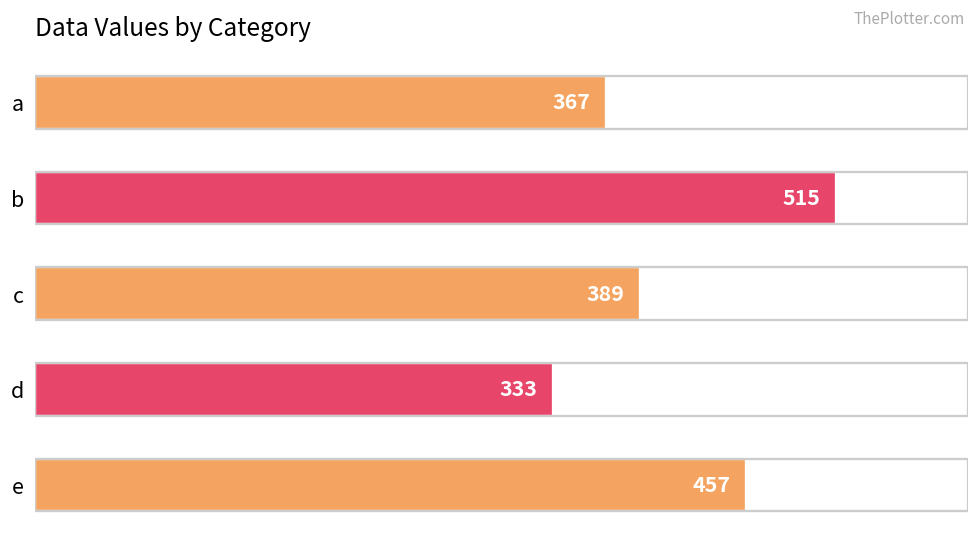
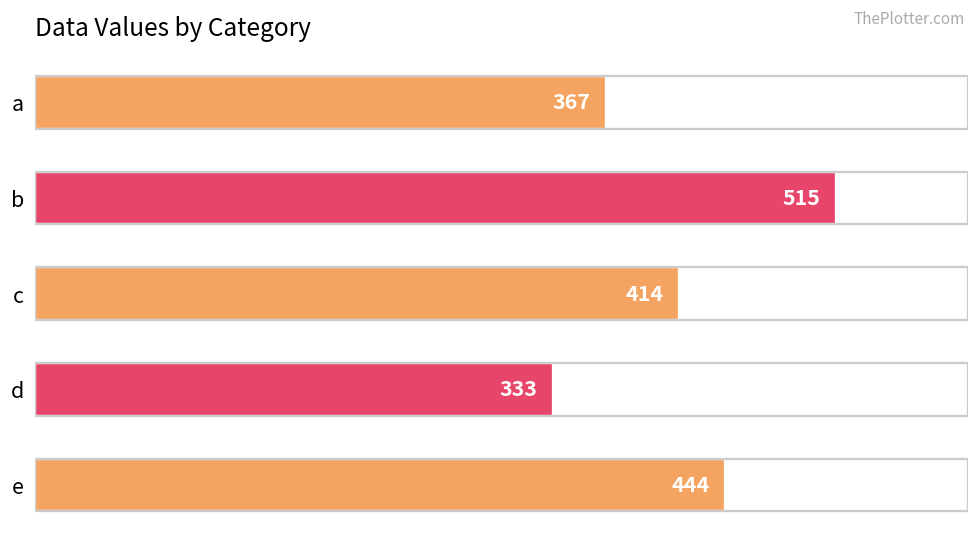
  {
    "a": 367,
    "b": 515,
-   "c": 389,
+   "c": 414,
    "d": 333,
-   "e": 457
+   "e": 444
  }
